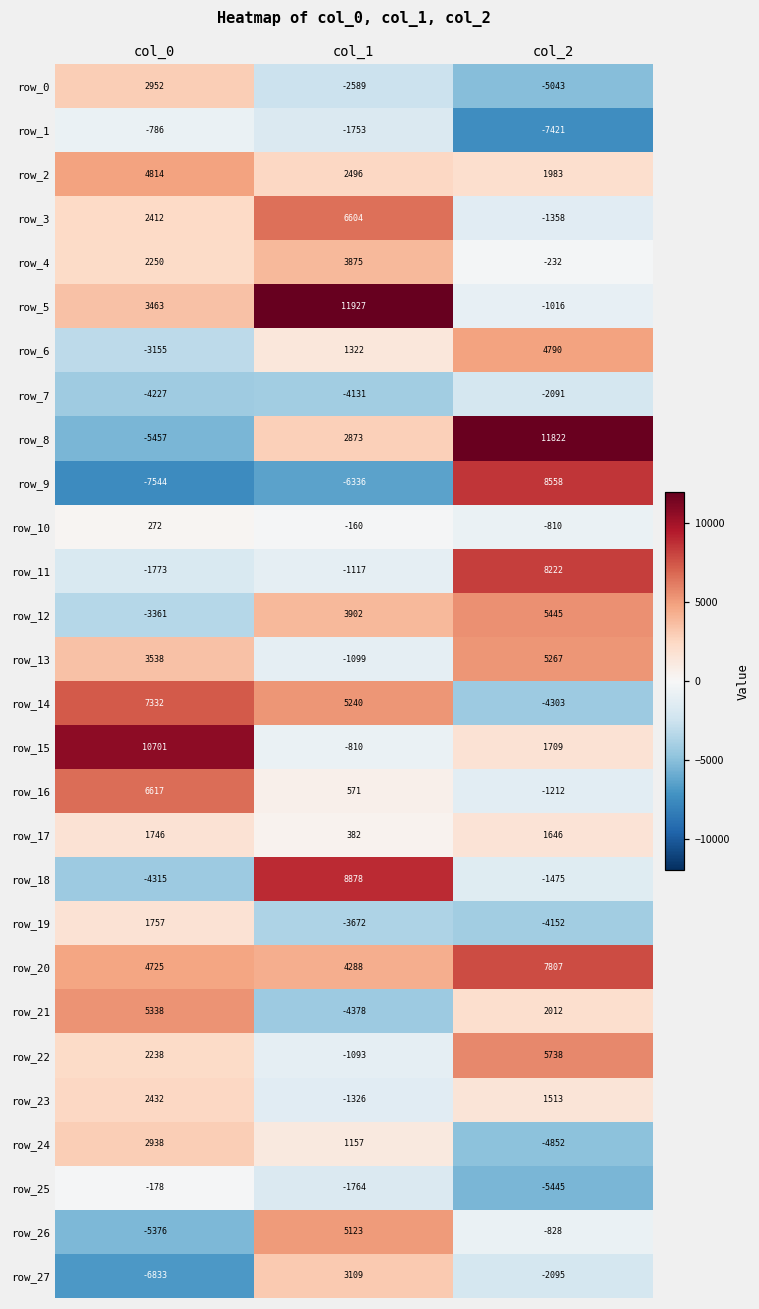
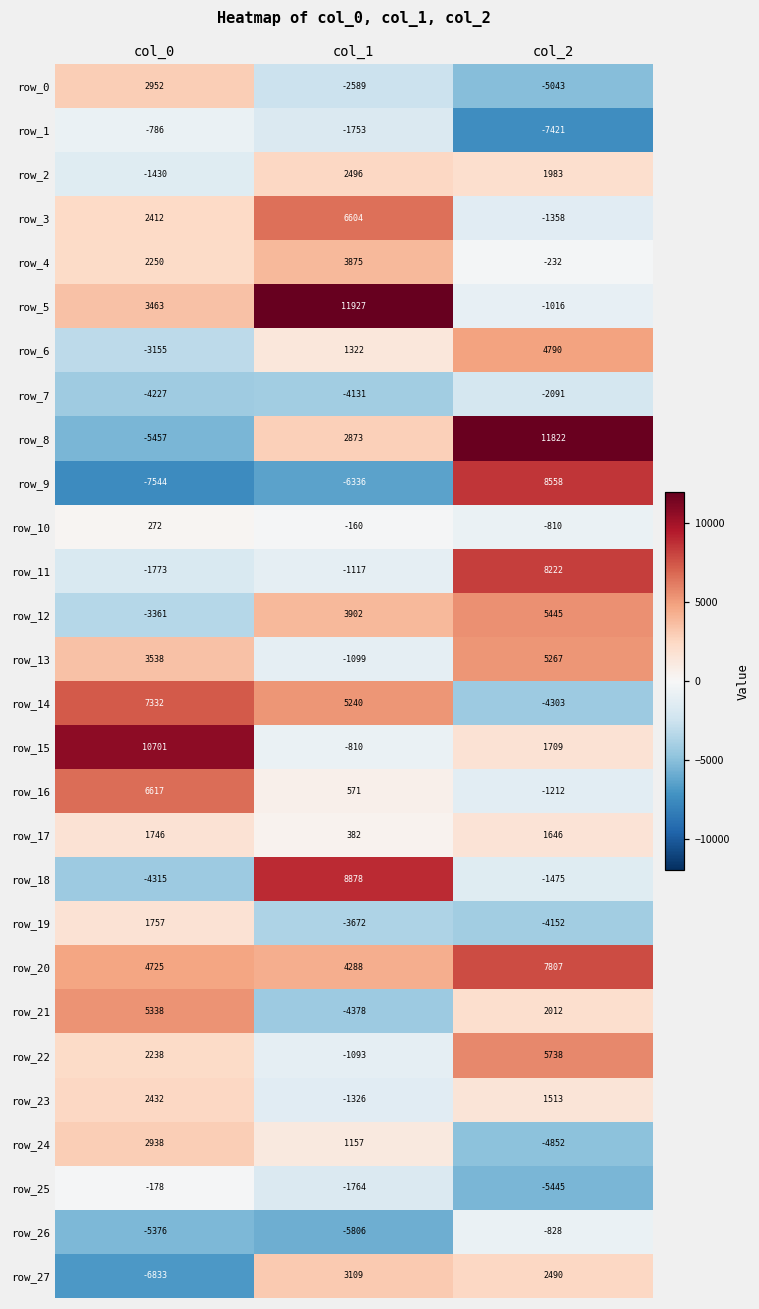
  {
    "row_0": {
      "col_0": 2952,
      "col_1": -2589,
      "col_2": -5043
    },
    "row_1": {
      "col_0": -786,
      "col_1": -1753,
      "col_2": -7421
    },
    "row_2": {
-     "col_0": 4814,
+     "col_0": -1430,
      "col_1": 2496,
      "col_2": 1983
    },
    "row_3": {
      "col_0": 2412,
      "col_1": 6604,
      "col_2": -1358
    },
    "row_4": {
      "col_0": 2250,
      "col_1": 3875,
      "col_2": -232
    },
    "row_5": {
      "col_0": 3463,
      "col_1": 11927,
      "col_2": -1016
    },
    "row_6": {
      "col_0": -3155,
      "col_1": 1322,
      "col_2": 4790
    },
    "row_7": {
      "col_0": -4227,
      "col_1": -4131,
      "col_2": -2091
    },
    "row_8": {
      "col_0": -5457,
      "col_1": 2873,
      "col_2": 11822
    },
    "row_9": {
      "col_0": -7544,
      "col_1": -6336,
      "col_2": 8558
    },
    "row_10": {
      "col_0": 272,
      "col_1": -160,
      "col_2": -810
    },
    "row_11": {
      "col_0": -1773,
      "col_1": -1117,
      "col_2": 8222
    },
    "row_12": {
      "col_0": -3361,
      "col_1": 3902,
      "col_2": 5445
    },
    "row_13": {
      "col_0": 3538,
      "col_1": -1099,
      "col_2": 5267
    },
    "row_14": {
      "col_0": 7332,
      "col_1": 5240,
      "col_2": -4303
    },
    "row_15": {
      "col_0": 10701,
      "col_1": -810,
      "col_2": 1709
    },
    "row_16": {
      "col_0": 6617,
      "col_1": 571,
      "col_2": -1212
    },
    "row_17": {
      "col_0": 1746,
      "col_1": 382,
      "col_2": 1646
    },
    "row_18": {
      "col_0": -4315,
      "col_1": 8878,
      "col_2": -1475
    },
    "row_19": {
      "col_0": 1757,
      "col_1": -3672,
      "col_2": -4152
    },
    "row_20": {
      "col_0": 4725,
      "col_1": 4288,
      "col_2": 7807
    },
    "row_21": {
      "col_0": 5338,
      "col_1": -4378,
      "col_2": 2012
    },
    "row_22": {
      "col_0": 2238,
      "col_1": -1093,
      "col_2": 5738
    },
    "row_23": {
      "col_0": 2432,
      "col_1": -1326,
      "col_2": 1513
    },
    "row_24": {
      "col_0": 2938,
      "col_1": 1157,
      "col_2": -4852
    },
    "row_25": {
      "col_0": -178,
      "col_1": -1764,
      "col_2": -5445
    },
    "row_26": {
      "col_0": -5376,
-     "col_1": 5123,
+     "col_1": -5806,
      "col_2": -828
    },
    "row_27": {
      "col_0": -6833,
      "col_1": 3109,
-     "col_2": -2095
+     "col_2": 2490
    }
  }
